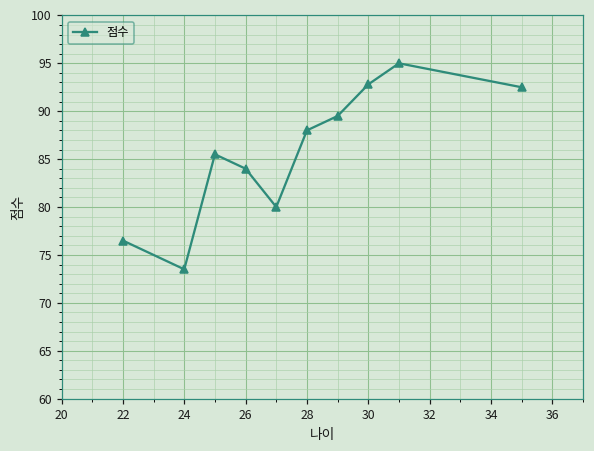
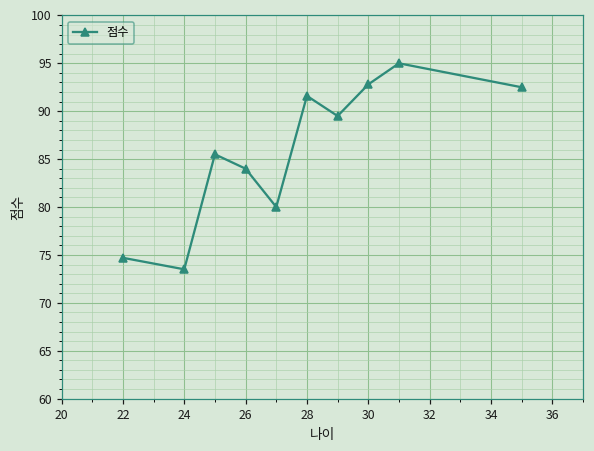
  {
-   "22": 77,
+   "22": 75,
    "24": 74,
    "26": 84,
-   "28": 88,
+   "28": 92,
    "30": 93
  }
